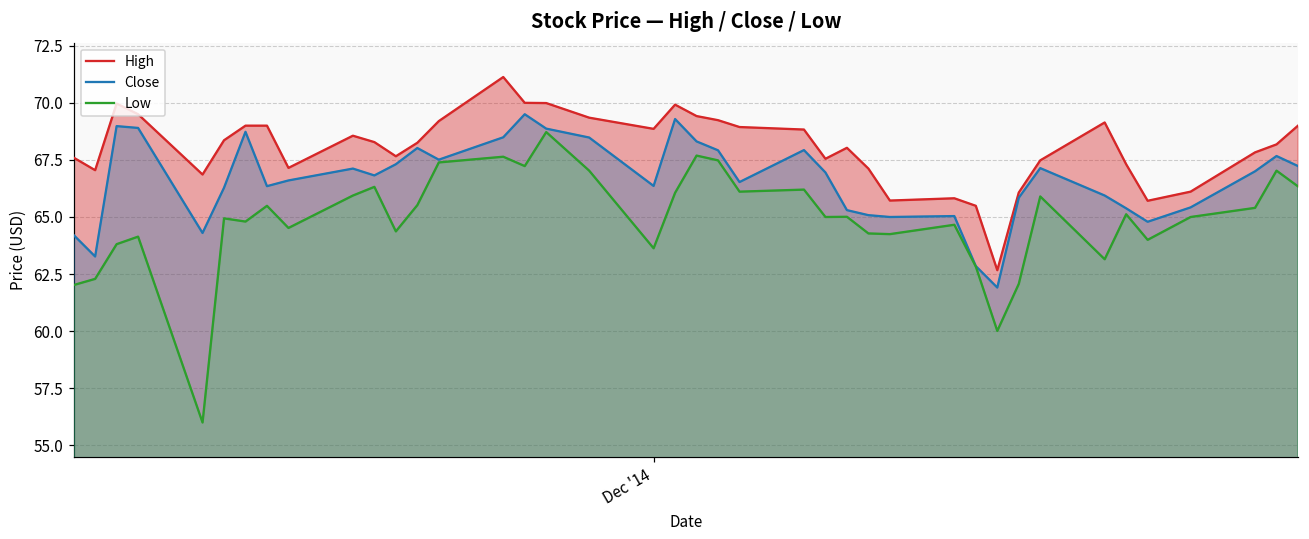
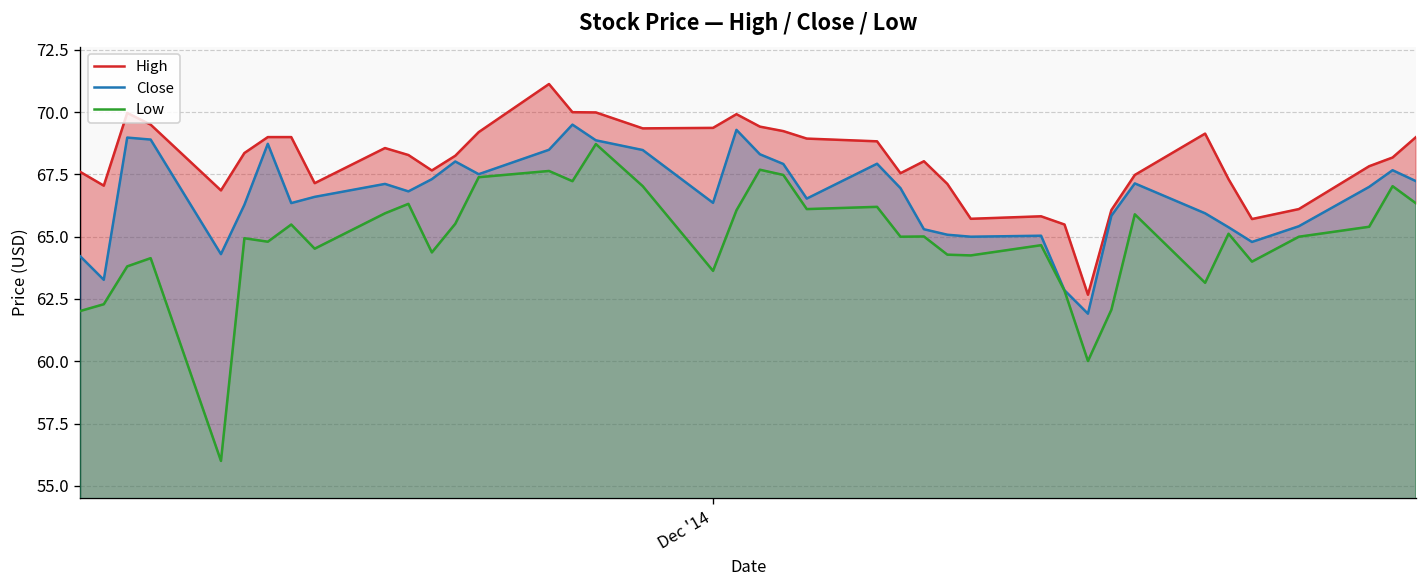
  {
    "High": {
-     "Dec '14": 68.9
+     "Dec '14": 69.4
    },
    "Close": {
      "Dec '14": 66.4
    },
    "Low": {
      "Dec '14": 63.6
    }
  }
